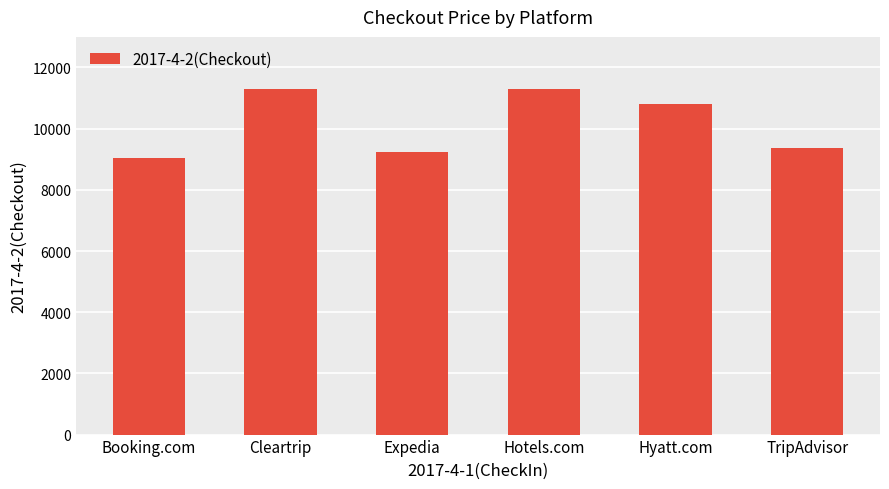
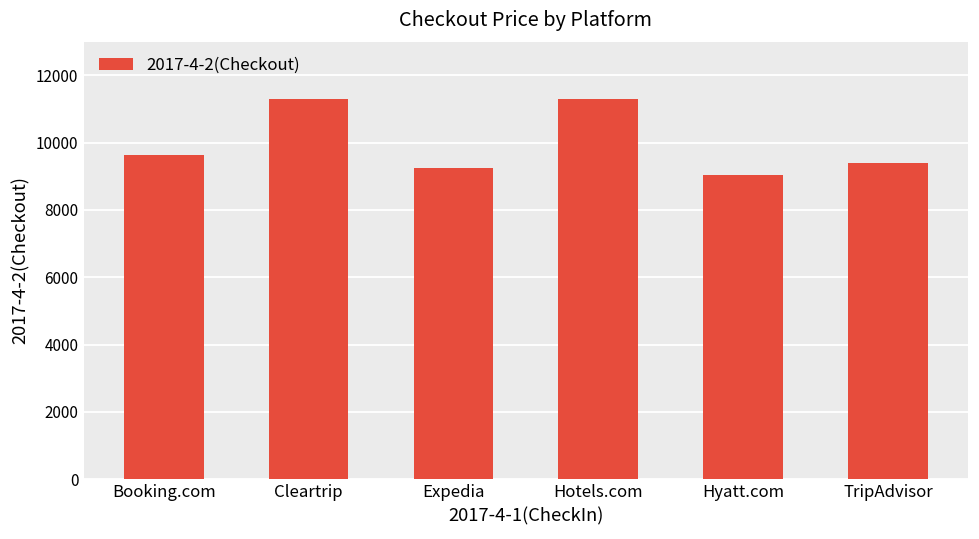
  {
-   "Booking.com": 9000,
+   "Booking.com": 9600,
    "Cleartrip": 11300,
    "Expedia": 9300,
    "Hotels.com": 11300,
-   "Hyatt.com": 10800,
+   "Hyatt.com": 9000,
    "TripAdvisor": 9400
  }
